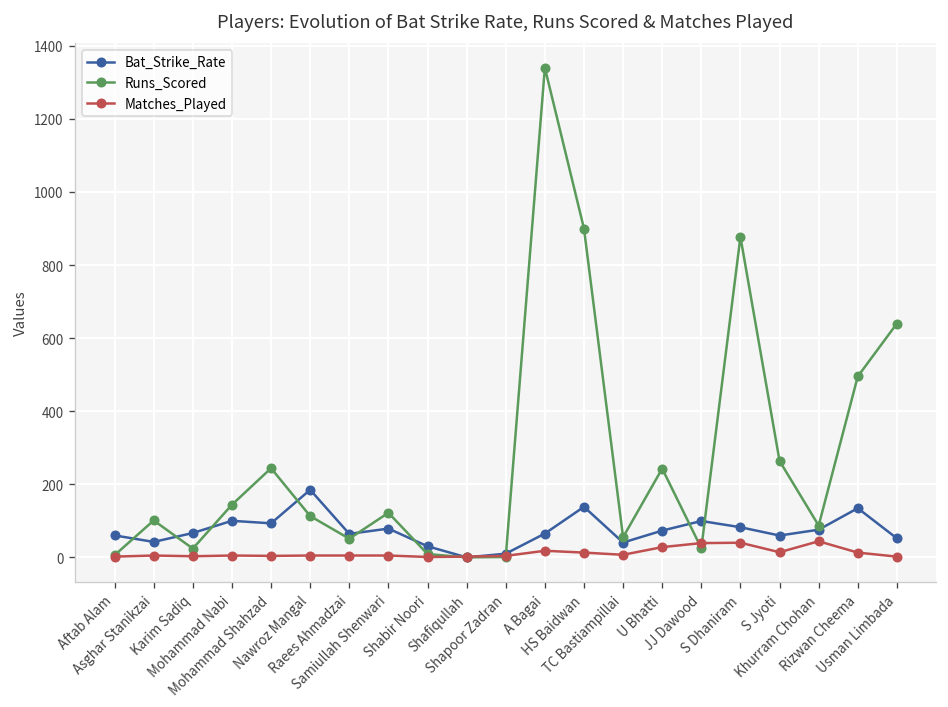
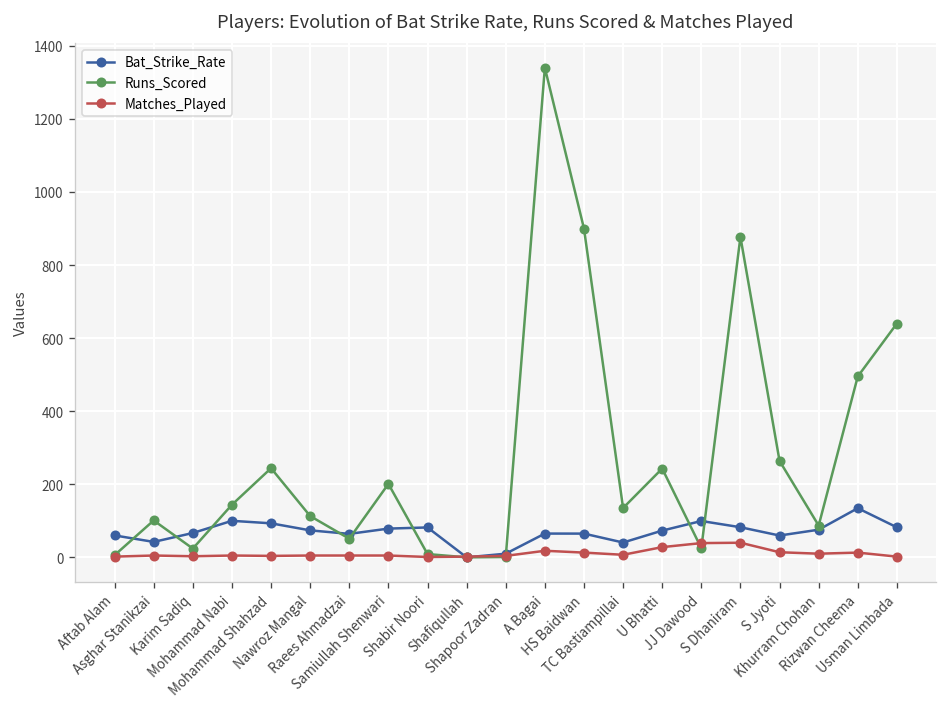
  {
    "Bat_Strike_Rate": {
      "Aftab Alam": 60,
      "Asghar Stanikzai": 40,
      "Karim Sadiq": 70,
      "Mohammad Nabi": 100,
      "Mohammad Shahzad": 90,
-     "Nawroz Mangal": 180,
+     "Nawroz Mangal": 70,
      "Raees Ahmadzai": 60,
      "Samiullah Shenwari": 80,
-     "Shabir Noori": 30,
+     "Shabir Noori": 80,
      "A Bagai": 70,
-     "HS Baidwan": 140,
+     "HS Baidwan": 60,
      "TC Bastiampillai": 40,
      "U Bhatti": 70,
      "JJ Dawood": 100,
      "S Dhaniram": 80,
      "S Jyoti": 60,
      "Khurram Chohan": 80,
      "Rizwan Cheema": 130,
-     "Usman Limbada": 50
+     "Usman Limbada": 80
    },
    "Runs_Scored": {
      "Asghar Stanikzai": 100,
      "Karim Sadiq": 20,
      "Mohammad Nabi": 140,
      "Mohammad Shahzad": 240,
      "Nawroz Mangal": 110,
      "Raees Ahmadzai": 50,
-     "Samiullah Shenwari": 120,
+     "Samiullah Shenwari": 200,
      "A Bagai": 1340,
      "HS Baidwan": 900,
-     "TC Bastiampillai": 60,
+     "TC Bastiampillai": 140,
      "U Bhatti": 240,
      "JJ Dawood": 30,
      "S Dhaniram": 880,
      "S Jyoti": 260,
      "Khurram Chohan": 90,
      "Rizwan Cheema": 500,
      "Usman Limbada": 640
    },
    "Matches_Played": {
      "Asghar Stanikzai": 10,
      "Karim Sadiq": 0,
      "Mohammad Nabi": 10,
      "Mohammad Shahzad": 0,
      "Nawroz Mangal": 10,
      "Raees Ahmadzai": 10,
      "Samiullah Shenwari": 10,
      "A Bagai": 20,
      "HS Baidwan": 10,
      "TC Bastiampillai": 10,
      "U Bhatti": 30,
      "JJ Dawood": 40,
      "S Dhaniram": 40,
      "S Jyoti": 10,
-     "Khurram Chohan": 40,
+     "Khurram Chohan": 10,
      "Rizwan Cheema": 10,
      "Usman Limbada": 0
    }
  }
